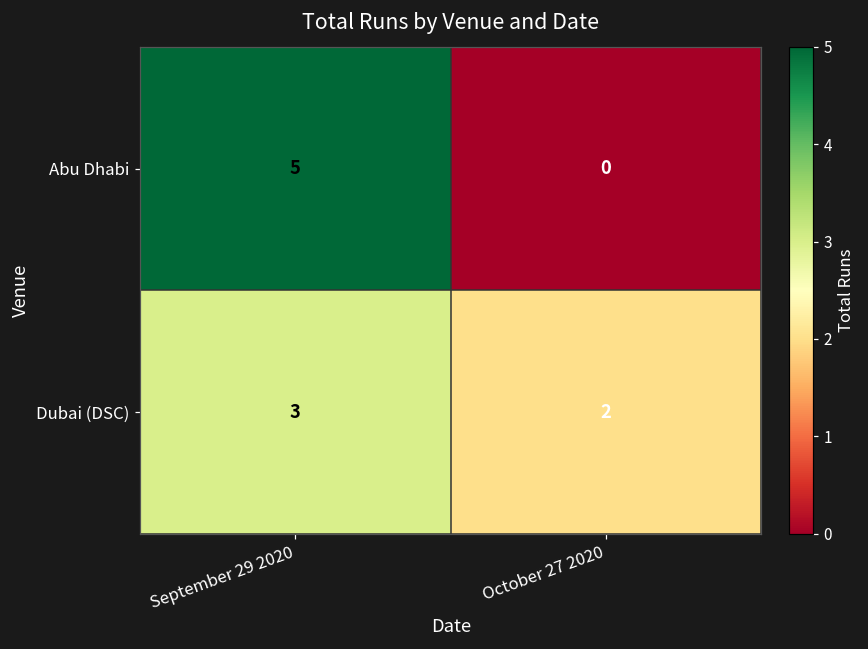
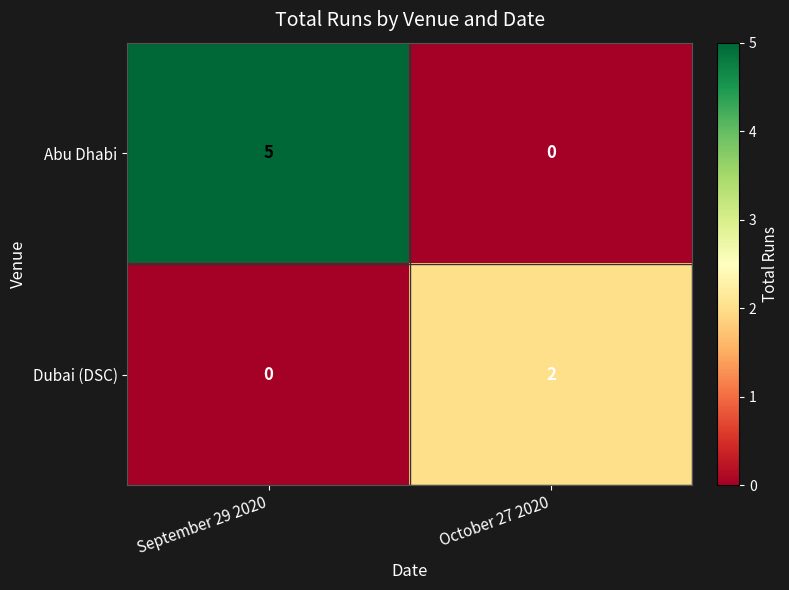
  {
    "Abu Dhabi": {
      "September 29 2020": 5,
      "October 27 2020": 0
    },
    "Dubai (DSC)": {
-     "September 29 2020": 3,
+     "September 29 2020": 0,
      "October 27 2020": 2
    }
  }
